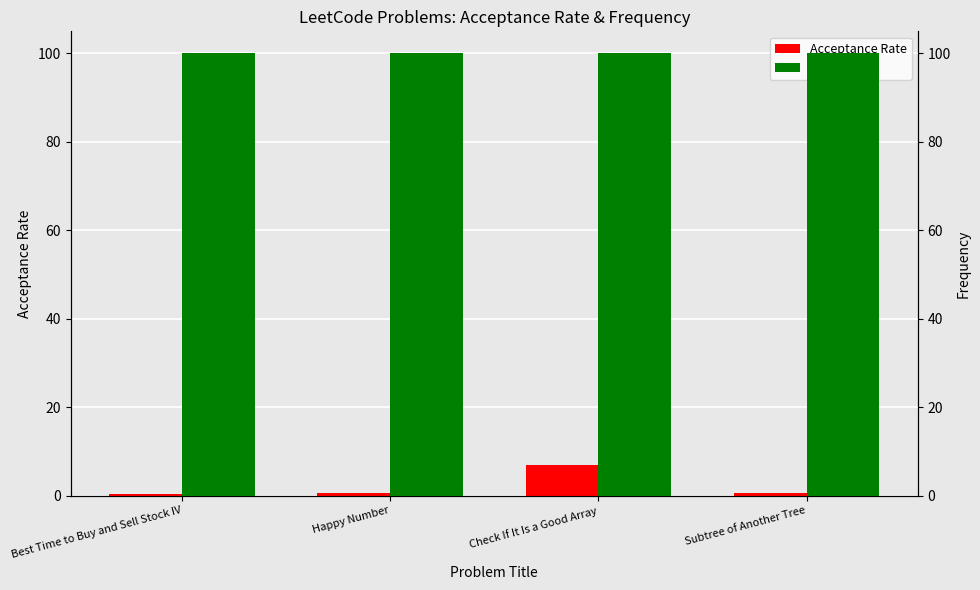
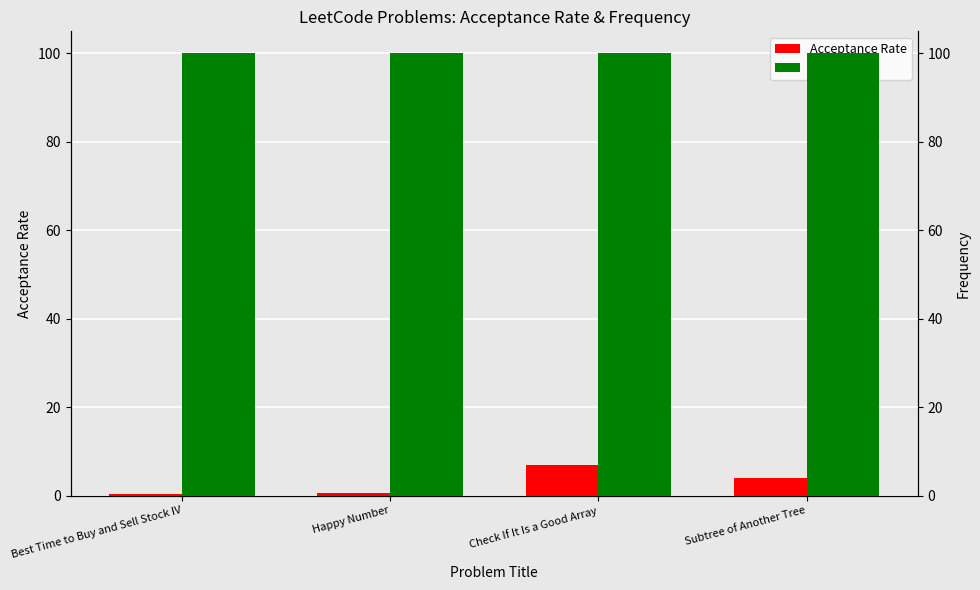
  {
    "Acceptance Rate": {
      "Happy Number": 1,
      "Check If It Is a Good Array": 7,
-     "Subtree of Another Tree": 0
+     "Subtree of Another Tree": 4
    }
  }
